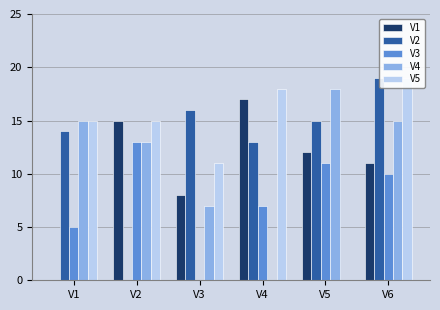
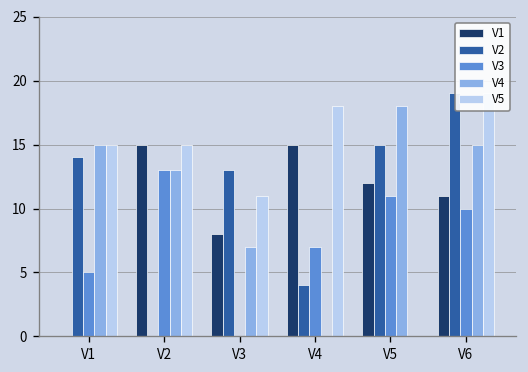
  {
    "V1": {
      "V1": 0,
      "V2": 15,
      "V3": 8,
-     "V4": 17,
+     "V4": 15,
      "V5": 12,
      "V6": 11
    },
    "V2": {
      "V1": 14,
      "V2": 0,
-     "V3": 16,
-     "V4": 13,
+     "V3": 13,
+     "V4": 4,
      "V5": 15,
      "V6": 19
    },
    "V3": {
      "V1": 5,
      "V2": 13,
      "V3": 0,
      "V4": 7,
      "V5": 11,
      "V6": 10
    }
  }
